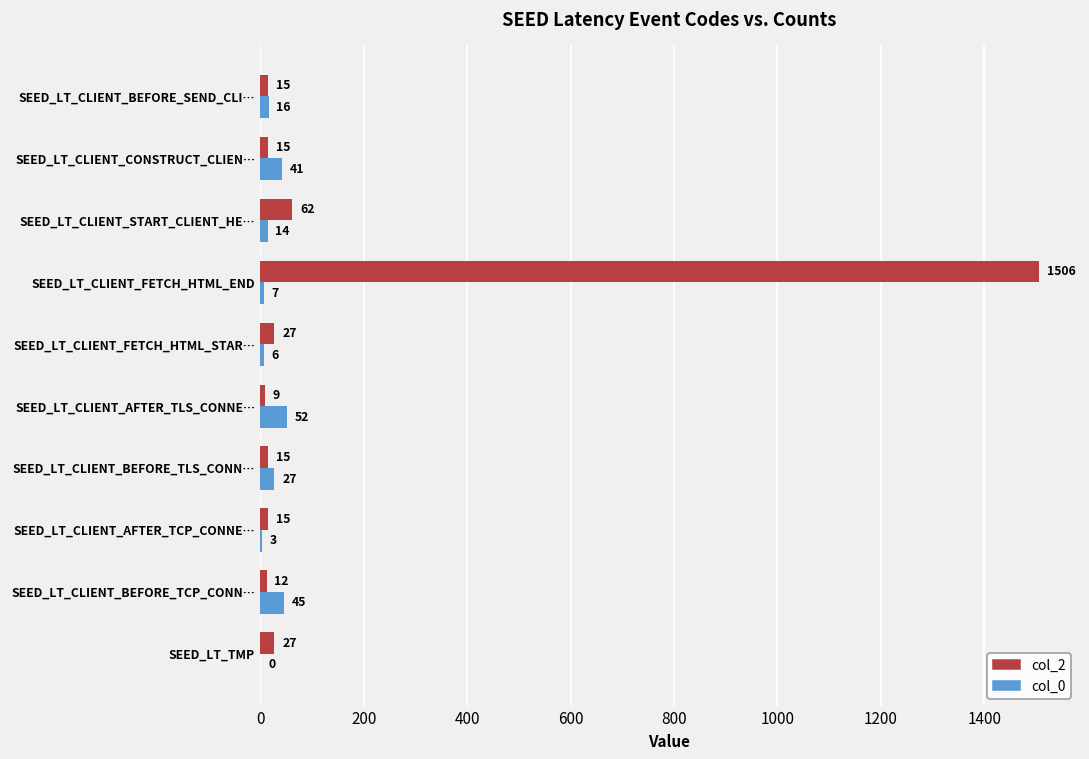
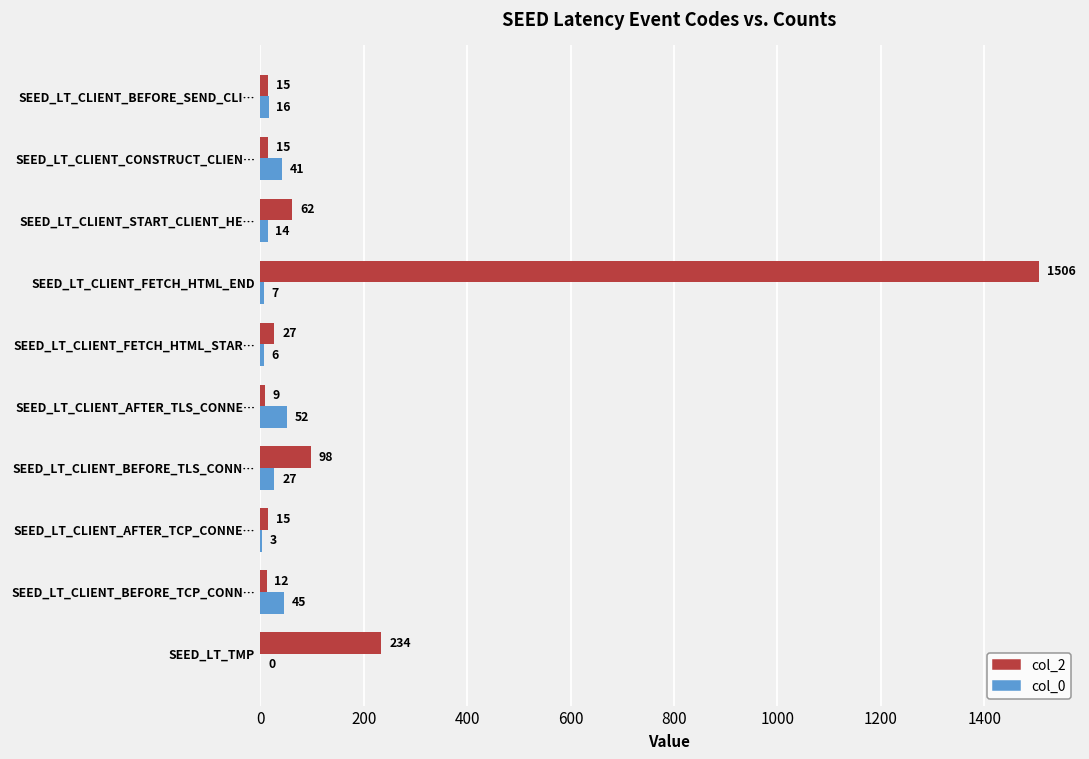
  {
    "col_2": {
      "SEED_LT_CLIENT_BEFORE_SEND_CLI…": 15,
      "SEED_LT_CLIENT_CONSTRUCT_CLIEN…": 15,
      "SEED_LT_CLIENT_START_CLIENT_HE…": 62,
      "SEED_LT_CLIENT_FETCH_HTML_END": 1506,
      "SEED_LT_CLIENT_FETCH_HTML_STAR…": 27,
      "SEED_LT_CLIENT_AFTER_TLS_CONNE…": 9,
-     "SEED_LT_CLIENT_BEFORE_TLS_CONN…": 15,
+     "SEED_LT_CLIENT_BEFORE_TLS_CONN…": 98,
      "SEED_LT_CLIENT_AFTER_TCP_CONNE…": 15,
      "SEED_LT_CLIENT_BEFORE_TCP_CONN…": 12,
-     "SEED_LT_TMP": 27
+     "SEED_LT_TMP": 234
    },
    "col_0": {
      "SEED_LT_CLIENT_BEFORE_SEND_CLI…": 16,
      "SEED_LT_CLIENT_CONSTRUCT_CLIEN…": 41,
      "SEED_LT_CLIENT_START_CLIENT_HE…": 14,
      "SEED_LT_CLIENT_FETCH_HTML_END": 7,
      "SEED_LT_CLIENT_FETCH_HTML_STAR…": 6,
      "SEED_LT_CLIENT_AFTER_TLS_CONNE…": 52,
      "SEED_LT_CLIENT_BEFORE_TLS_CONN…": 27,
      "SEED_LT_CLIENT_AFTER_TCP_CONNE…": 3,
      "SEED_LT_CLIENT_BEFORE_TCP_CONN…": 45,
      "SEED_LT_TMP": 0
    }
  }
